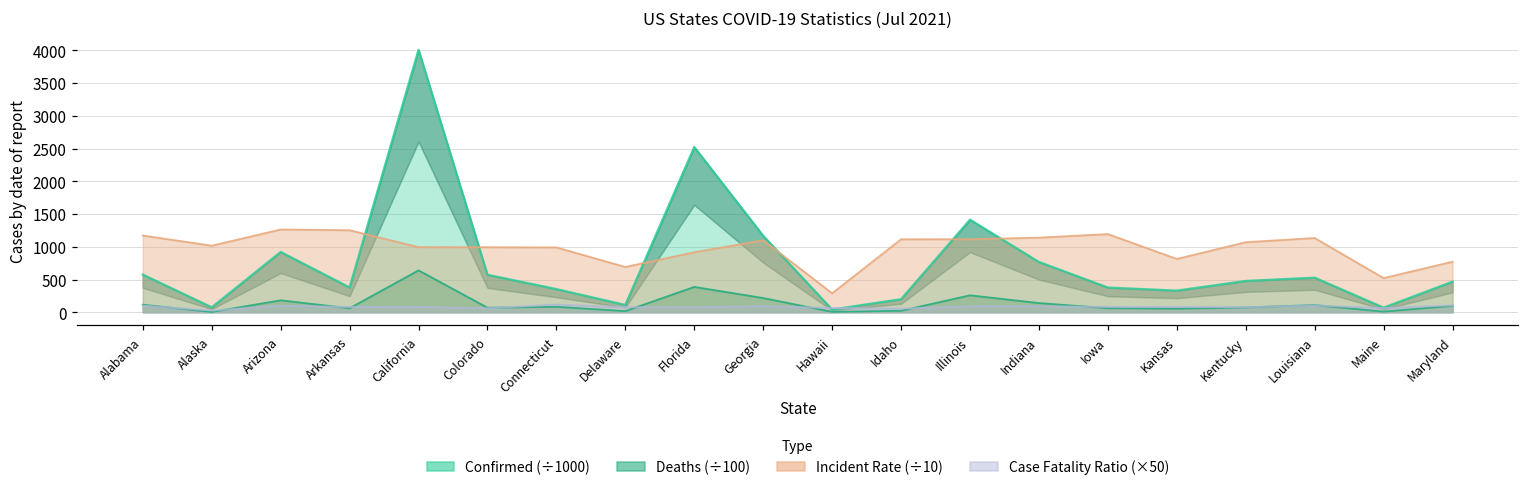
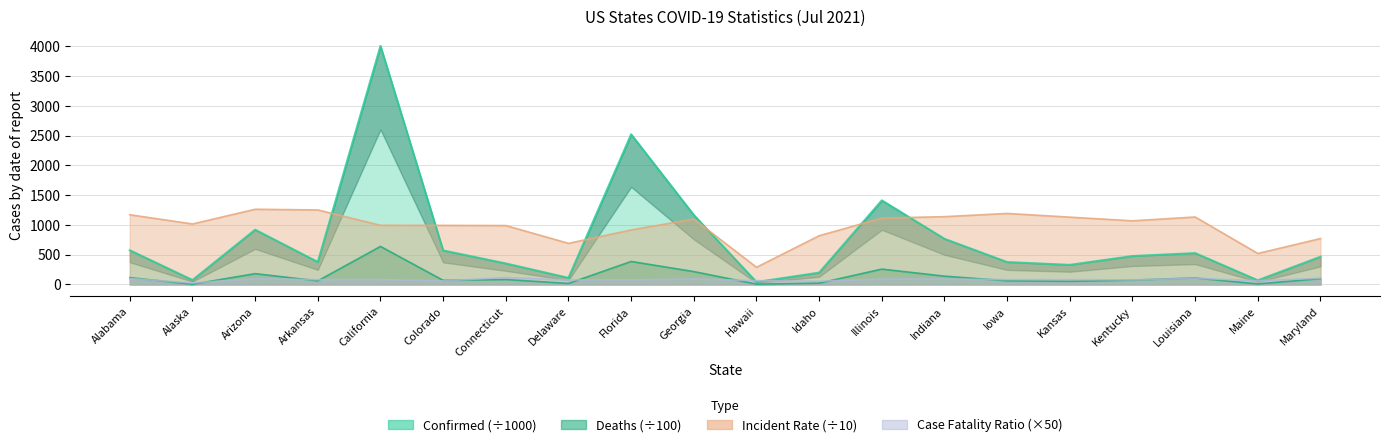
  {
    "Incident Rate (÷10)": {
      "Alabama": 1200,
      "Alaska": 1000,
      "Arizona": 1300,
      "Arkansas": 1300,
      "California": 1000,
      "Colorado": 1000,
      "Connecticut": 1000,
      "Delaware": 700,
      "Florida": 900,
      "Georgia": 1100,
      "Hawaii": 300,
-     "Idaho": 1100,
+     "Idaho": 800,
      "Illinois": 1100,
      "Indiana": 1100,
      "Iowa": 1200,
-     "Kansas": 800,
+     "Kansas": 1100,
      "Kentucky": 1100,
      "Louisiana": 1100,
      "Maine": 500,
      "Maryland": 800
    },
    "Case Fatality Ratio (×50)": {
      "Arizona": 100,
      "California": 100,
      "Florida": 100,
      "Georgia": 100,
      "Illinois": 100,
      "Indiana": 100
    }
  }
